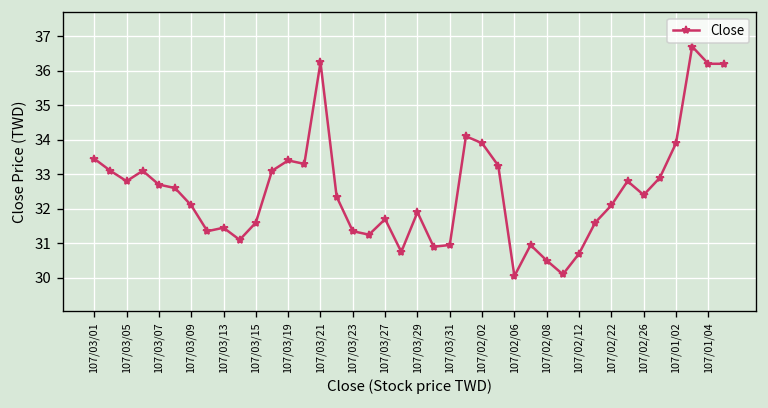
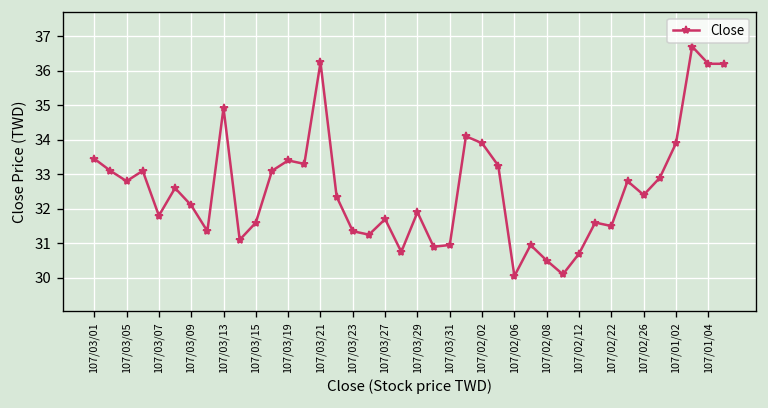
  {
    "107/03/01": 33.5,
    "107/03/05": 32.8,
-   "107/03/07": 32.7,
+   "107/03/07": 31.8,
    "107/03/09": 32.1,
-   "107/03/13": 31.5,
+   "107/03/13": 34.9,
    "107/03/15": 31.6,
    "107/03/19": 33.4,
    "107/03/21": 36.2,
    "107/03/23": 31.4,
    "107/03/27": 31.7,
    "107/03/29": 31.9,
    "107/03/31": 31.0,
    "107/02/02": 33.9,
    "107/02/06": 30.1,
    "107/02/08": 30.5,
    "107/02/12": 30.7,
-   "107/02/22": 32.1,
+   "107/02/22": 31.5,
    "107/02/26": 32.4,
    "107/01/02": 33.9,
    "107/01/04": 36.2
  }
